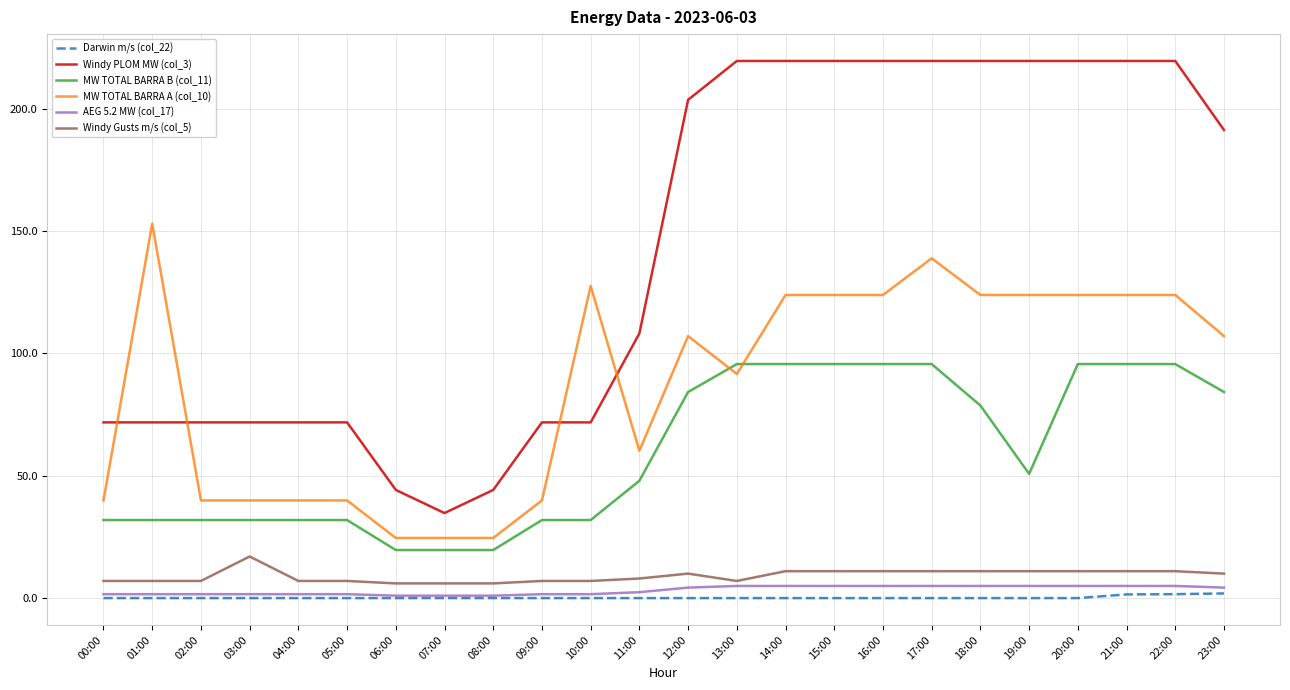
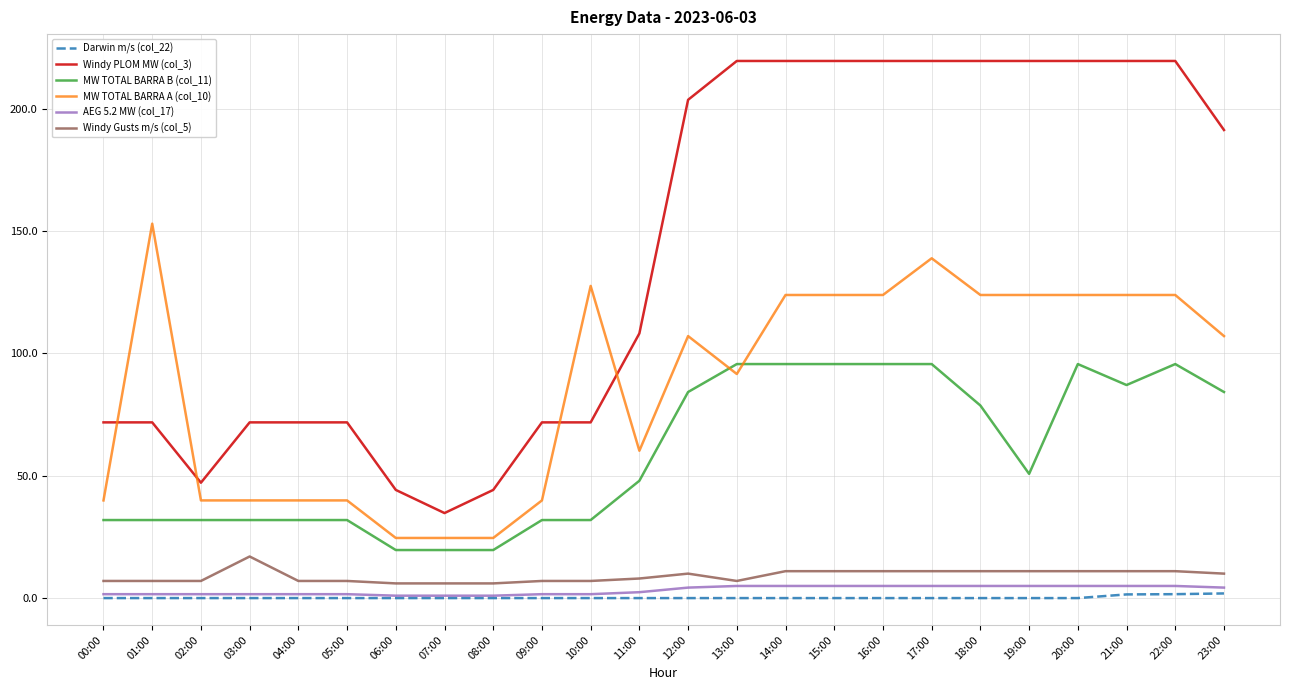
  {
    "Darwin m/s (col_22)": {
      "00:00": 0,
      "01:00": 0,
      "02:00": 0,
      "03:00": 0,
      "04:00": 0,
      "05:00": 0,
      "09:00": 0,
      "10:00": 0,
      "11:00": 0,
      "12:00": 0,
      "13:00": 0,
      "14:00": 0,
      "15:00": 0,
      "16:00": 0,
      "17:00": 0,
      "18:00": 0,
      "19:00": 0,
      "20:00": 0,
      "21:00": 2,
      "22:00": 2,
      "23:00": 2
    },
    "Windy PLOM MW (col_3)": {
      "00:00": 72,
      "01:00": 72,
-     "02:00": 72,
+     "02:00": 47,
      "03:00": 72,
      "04:00": 72,
      "05:00": 72,
      "06:00": 44,
      "07:00": 35,
      "08:00": 44,
      "09:00": 72,
      "10:00": 72,
      "11:00": 108,
      "12:00": 204,
      "13:00": 220,
      "14:00": 220,
      "15:00": 220,
      "16:00": 220,
      "17:00": 220,
      "18:00": 220,
      "19:00": 220,
      "20:00": 220,
      "21:00": 220,
      "22:00": 220,
      "23:00": 191
    },
    "MW TOTAL BARRA B (col_11)": {
      "00:00": 32,
      "01:00": 32,
      "02:00": 32,
      "03:00": 32,
      "04:00": 32,
      "05:00": 32,
      "06:00": 20,
      "07:00": 20,
      "08:00": 20,
      "09:00": 32,
      "10:00": 32,
      "11:00": 48,
      "12:00": 84,
      "13:00": 96,
      "14:00": 96,
      "15:00": 96,
      "16:00": 96,
      "17:00": 96,
      "18:00": 79,
      "19:00": 51,
      "20:00": 96,
-     "21:00": 96,
+     "21:00": 87,
      "22:00": 96,
      "23:00": 84
    },
    "MW TOTAL BARRA A (col_10)": {
      "00:00": 40,
      "01:00": 153,
      "02:00": 40,
      "03:00": 40,
      "04:00": 40,
      "05:00": 40,
      "06:00": 25,
      "07:00": 25,
      "08:00": 25,
      "09:00": 40,
      "10:00": 128,
      "11:00": 60,
      "12:00": 107,
      "13:00": 92,
      "14:00": 124,
      "15:00": 124,
      "16:00": 124,
      "17:00": 139,
      "18:00": 124,
      "19:00": 124,
      "20:00": 124,
      "21:00": 124,
      "22:00": 124,
      "23:00": 107
    },
    "AEG 5.2 MW (col_17)": {
      "00:00": 2,
      "01:00": 2,
      "02:00": 2,
      "03:00": 2,
      "04:00": 2,
      "05:00": 2,
      "09:00": 2,
      "10:00": 2,
      "11:00": 2,
      "12:00": 4,
      "13:00": 5,
      "14:00": 5,
      "15:00": 5,
      "16:00": 5,
      "17:00": 5,
      "18:00": 5,
      "19:00": 5,
      "20:00": 5,
      "21:00": 5,
      "22:00": 5,
      "23:00": 4
    },
    "Windy Gusts m/s (col_5)": {
      "00:00": 7,
      "01:00": 7,
      "02:00": 7,
      "03:00": 17,
      "04:00": 7,
      "05:00": 7,
      "06:00": 6,
      "07:00": 6,
      "08:00": 6,
      "09:00": 7,
      "10:00": 7,
      "11:00": 8,
      "12:00": 10,
      "13:00": 7,
      "14:00": 11,
      "15:00": 11,
      "16:00": 11,
      "17:00": 11,
      "18:00": 11,
      "19:00": 11,
      "20:00": 11,
      "21:00": 11,
      "22:00": 11,
      "23:00": 10
    }
  }
